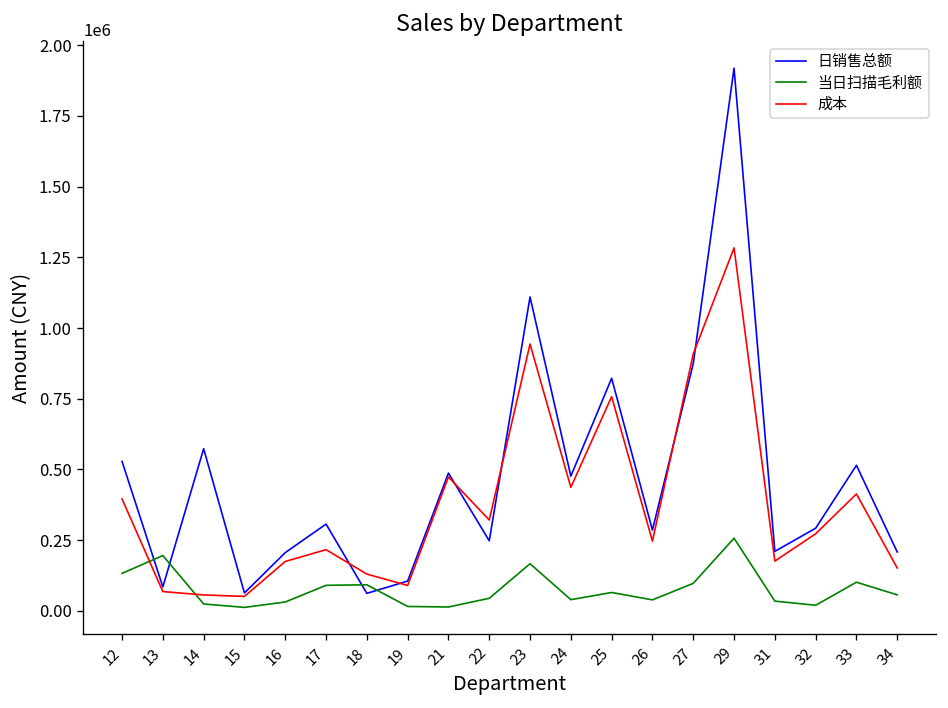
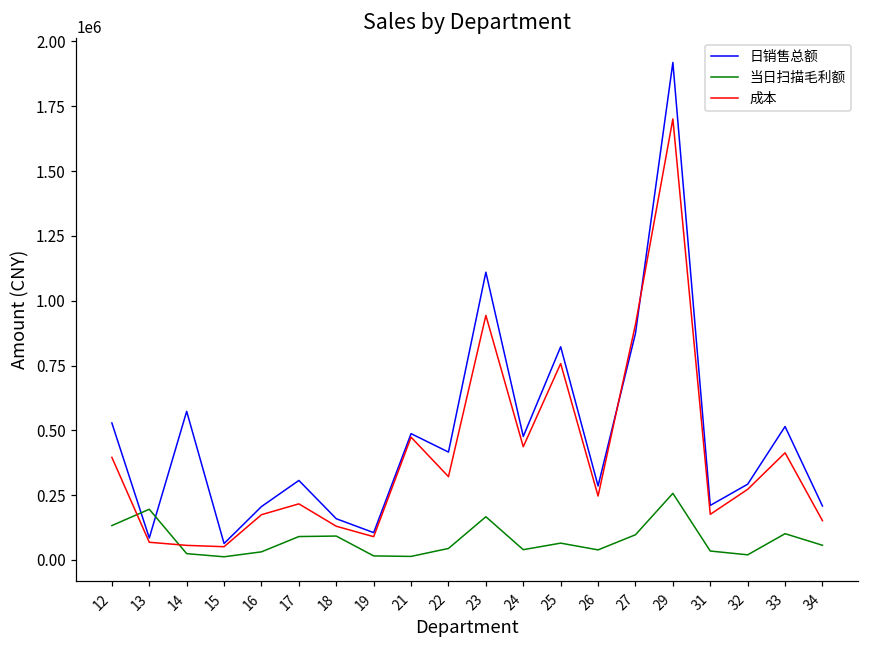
  {
    "日销售总额": {
      "12": 530000,
      "13": 80000,
      "14": 570000,
      "15": 60000,
      "16": 210000,
      "17": 310000,
-     "18": 60000,
+     "18": 160000,
      "19": 110000,
      "21": 490000,
-     "22": 250000,
+     "22": 420000,
      "23": 1110000,
      "24": 480000,
      "25": 820000,
      "26": 290000,
      "27": 870000,
      "29": 1920000,
      "31": 210000,
      "32": 290000,
      "33": 510000,
      "34": 210000
    },
    "当日扫描毛利额": {
      "12": 130000,
      "13": 200000,
      "14": 20000,
      "15": 10000,
      "16": 30000,
      "17": 90000,
      "18": 90000,
      "19": 20000,
      "21": 10000,
      "22": 40000,
      "23": 170000,
      "24": 40000,
      "25": 60000,
      "26": 40000,
      "27": 100000,
      "29": 260000,
      "31": 30000,
      "32": 20000,
      "33": 100000,
      "34": 60000
    },
    "成本": {
      "12": 400000,
      "13": 70000,
      "14": 60000,
      "15": 50000,
      "16": 170000,
      "17": 220000,
      "18": 130000,
      "19": 90000,
      "21": 470000,
      "22": 320000,
      "23": 940000,
      "24": 440000,
      "25": 760000,
      "26": 250000,
      "27": 910000,
-     "29": 1280000,
+     "29": 1700000,
      "31": 180000,
      "32": 270000,
      "33": 410000,
      "34": 150000
    }
  }
